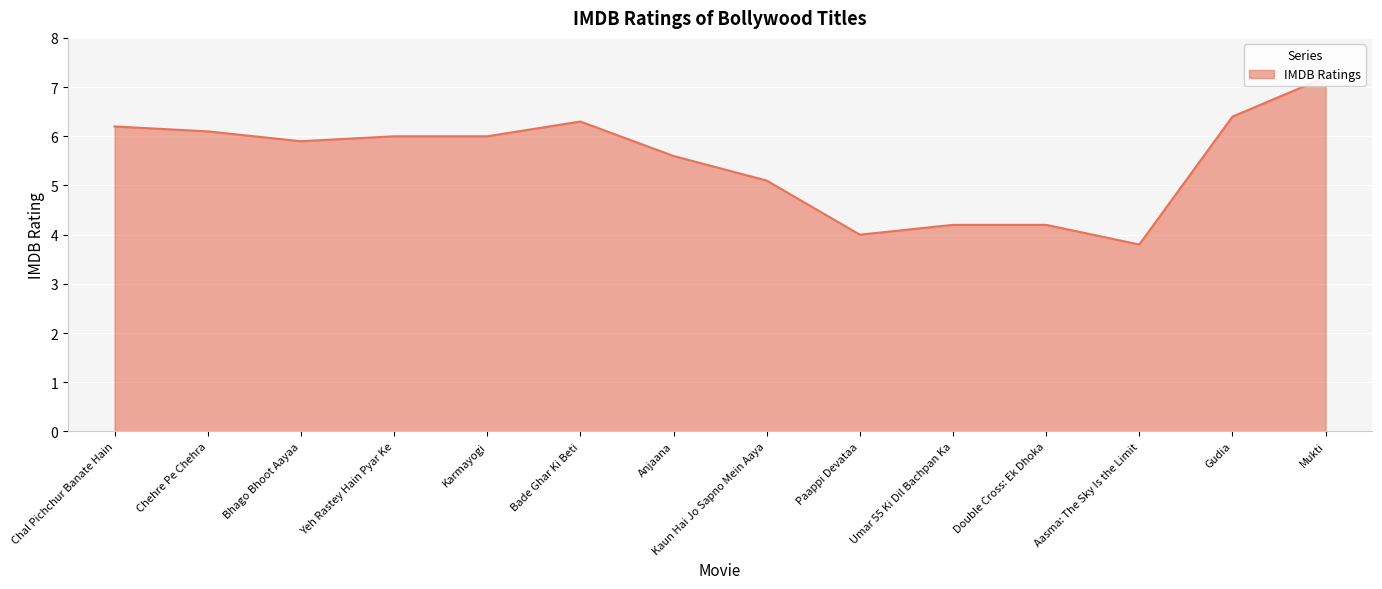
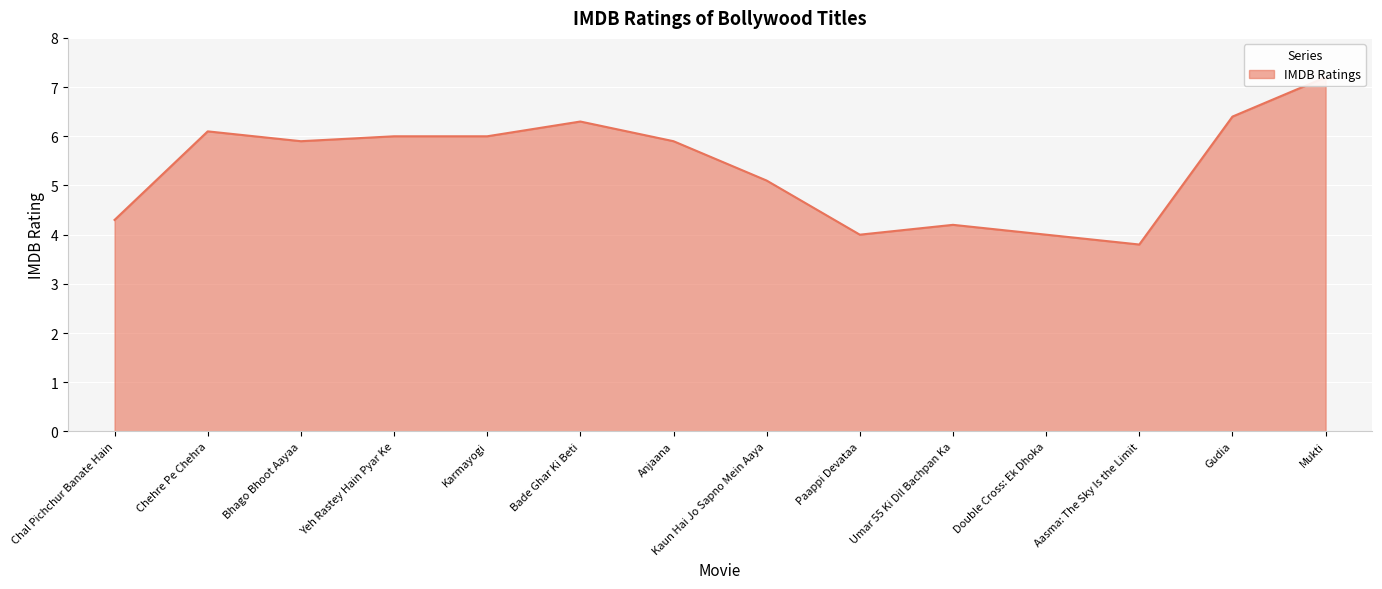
  {
-   "Chal Pichchur Banate Hain": 6.2,
+   "Chal Pichchur Banate Hain": 4.3,
    "Chehre Pe Chehra": 6.1,
    "Bhago Bhoot Aayaa": 5.9,
    "Yeh Rastey Hain Pyar Ke": 6.0,
    "Karmayogi": 6.0,
    "Bade Ghar Ki Beti": 6.3,
-   "Anjaana": 5.6,
+   "Anjaana": 5.9,
    "Kaun Hai Jo Sapno Mein Aaya": 5.1,
    "Paappi Devataa": 4.0,
    "Umar 55 Ki Dil Bachpan Ka": 4.2,
-   "Double Cross: Ek Dhoka": 4.2,
+   "Double Cross: Ek Dhoka": 4.0,
    "Aasma: The Sky Is the Limit": 3.8,
    "Gudia": 6.4
  }
